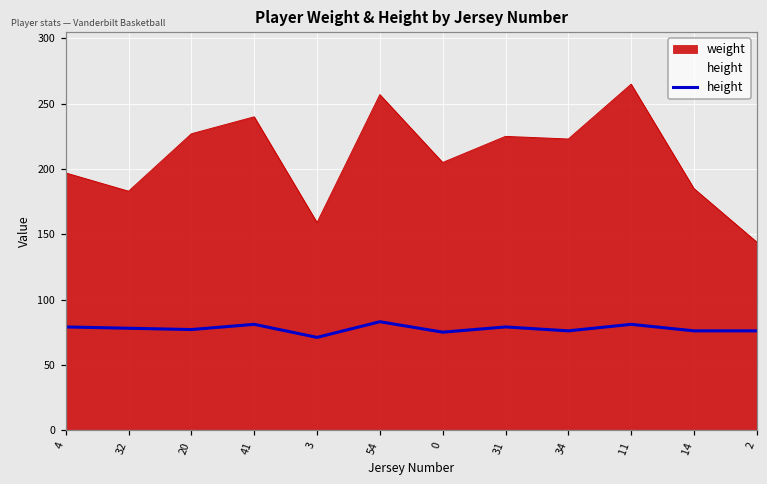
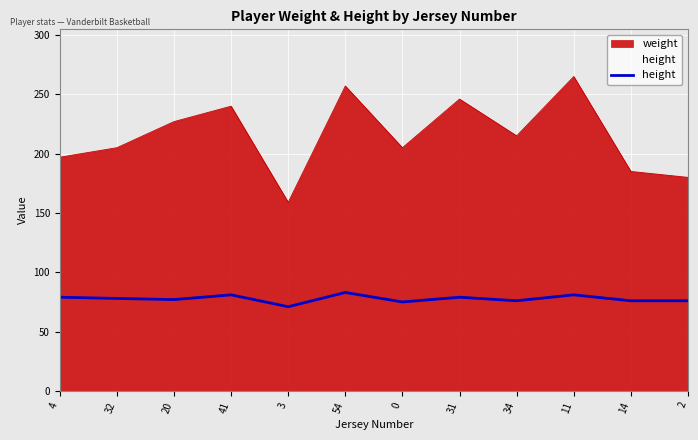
  {
    "weight": {
      "4": 197,
-     "32": 183,
+     "32": 205,
      "20": 227,
      "41": 240,
      "3": 159,
      "54": 257,
      "0": 205,
-     "31": 225,
-     "34": 223,
+     "31": 246,
+     "34": 215,
      "11": 265,
      "14": 185,
-     "2": 144
+     "2": 180
    },
    "height": {
      "4": 79,
      "32": 78,
      "20": 77,
      "41": 81,
      "3": 71,
      "54": 83,
      "0": 75,
      "31": 79,
      "34": 76,
      "11": 81,
      "14": 76,
      "2": 76
    }
  }
